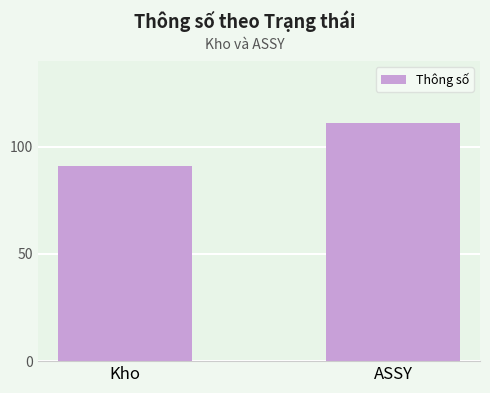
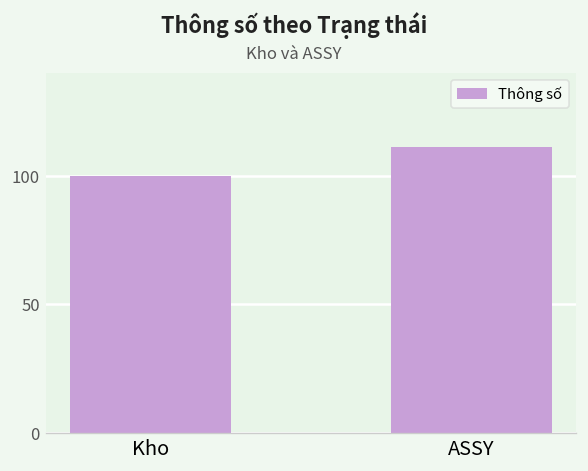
  {
-   "Kho": 91,
+   "Kho": 100,
    "ASSY": 111
  }
